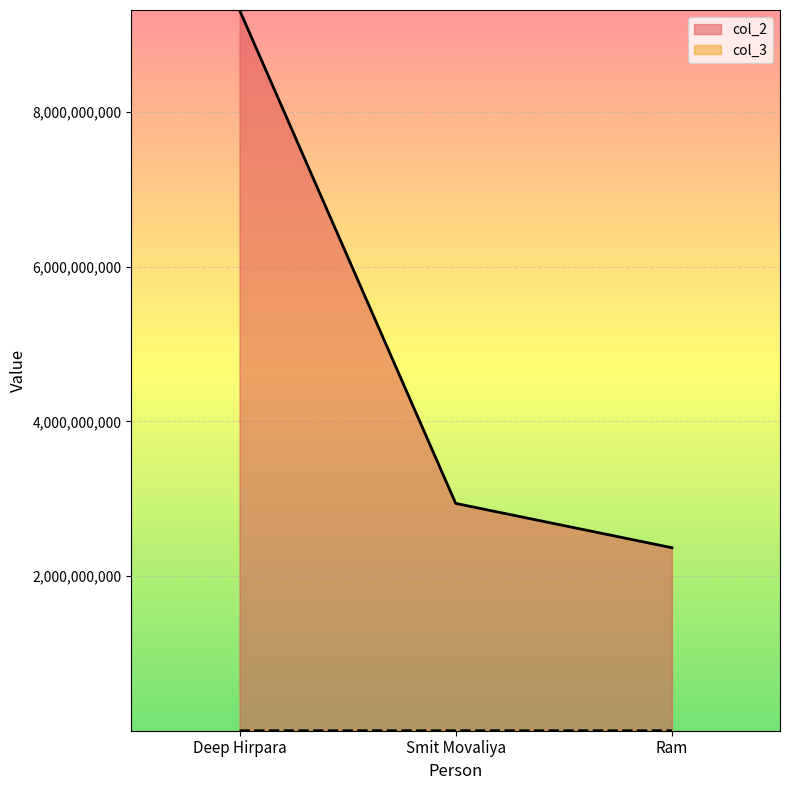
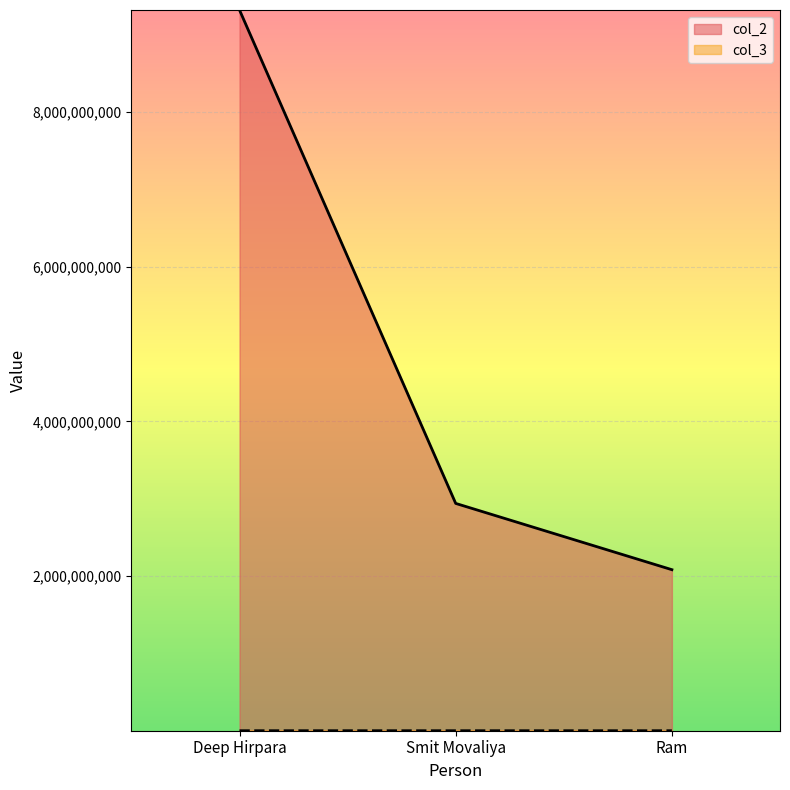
  {
    "col_2": {
      "Deep Hirpara": "9,300,000,000",
      "Smit Movaliya": "2,900,000,000",
-     "Ram": "2,400,000,000"
+     "Ram": "2,100,000,000"
    },
    "col_3": {
      "Deep Hirpara": "0",
      "Smit Movaliya": "0",
      "Ram": "0"
    }
  }
